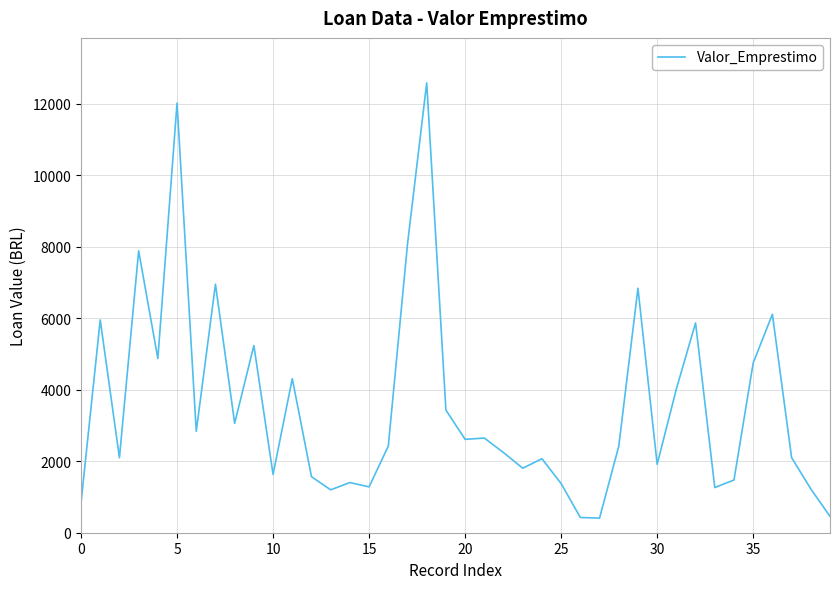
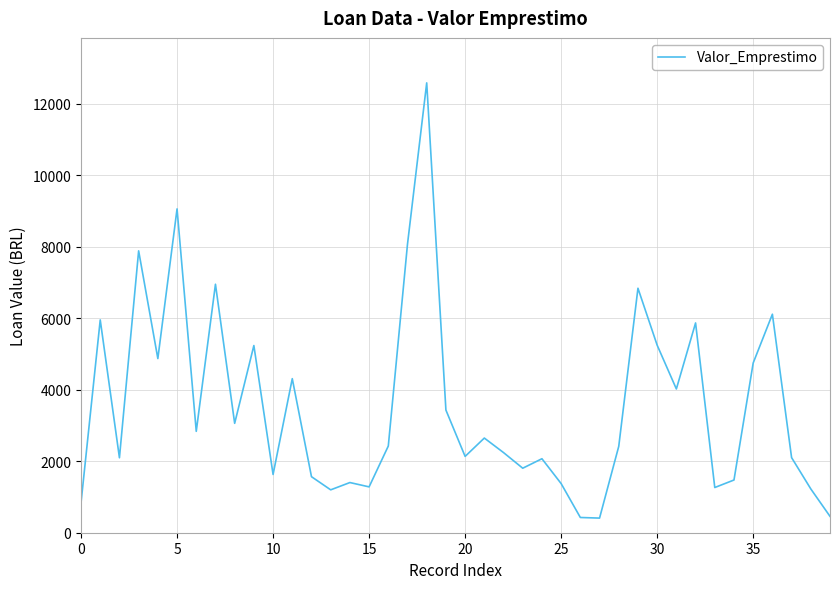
  {
    "0": 800,
-   "5": 12000,
+   "5": 9100,
    "10": 1600,
    "15": 1300,
-   "20": 2600,
+   "20": 2100,
    "25": 1400,
-   "30": 1900,
+   "30": 5200,
    "35": 4700
  }
